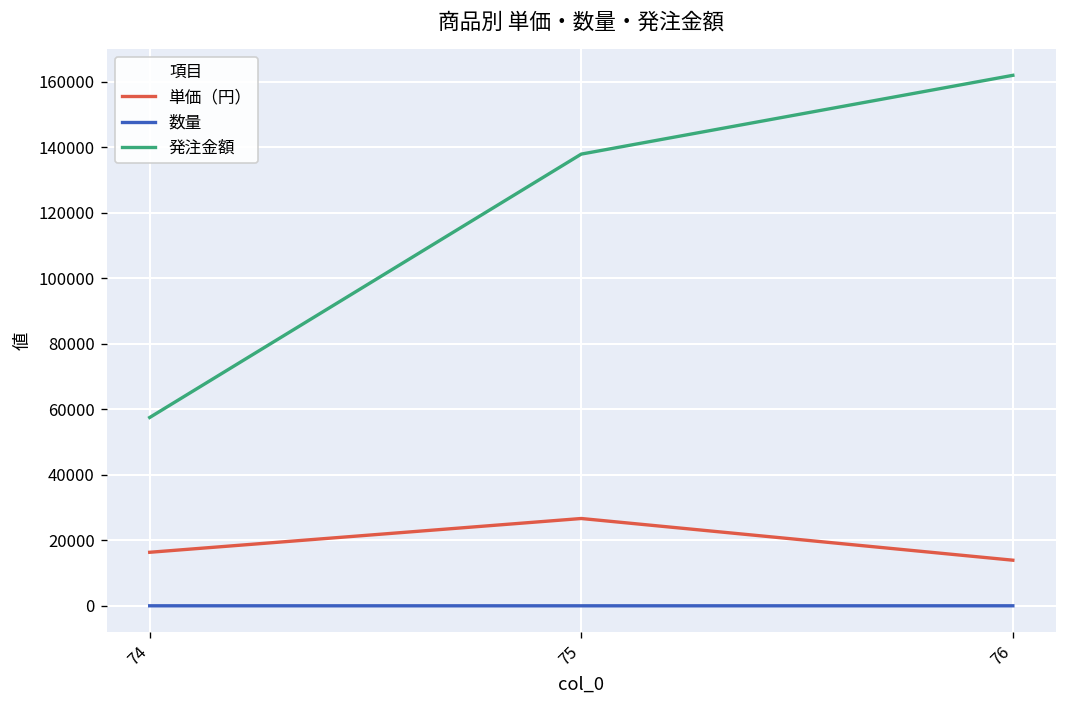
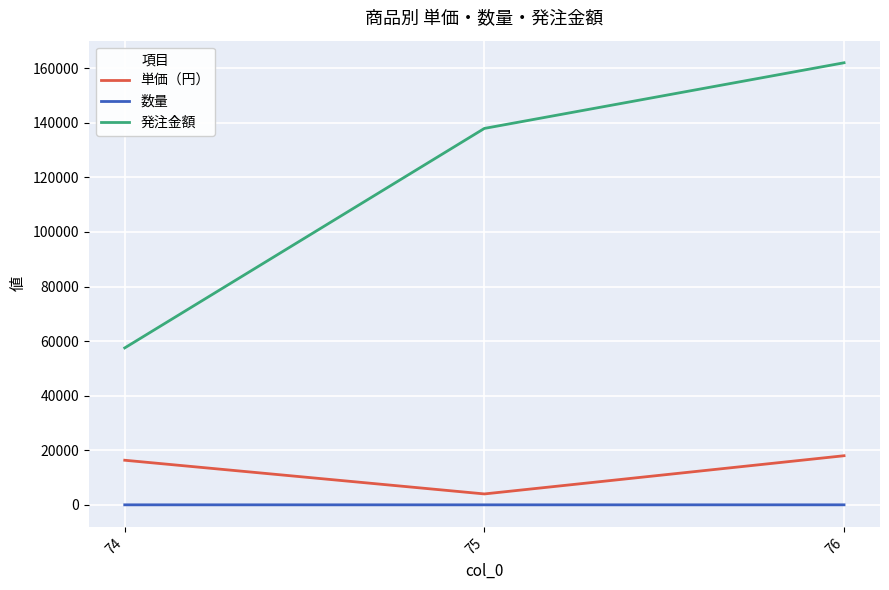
  {
    "単価（円）": {
      "74": 16000,
-     "75": 27000,
-     "76": 14000
+     "75": 4000,
+     "76": 18000
    },
    "数量": {
      "74": 0,
      "75": 0,
      "76": 0
    },
    "発注金額": {
      "74": 58000,
      "75": 138000,
      "76": 162000
    }
  }
